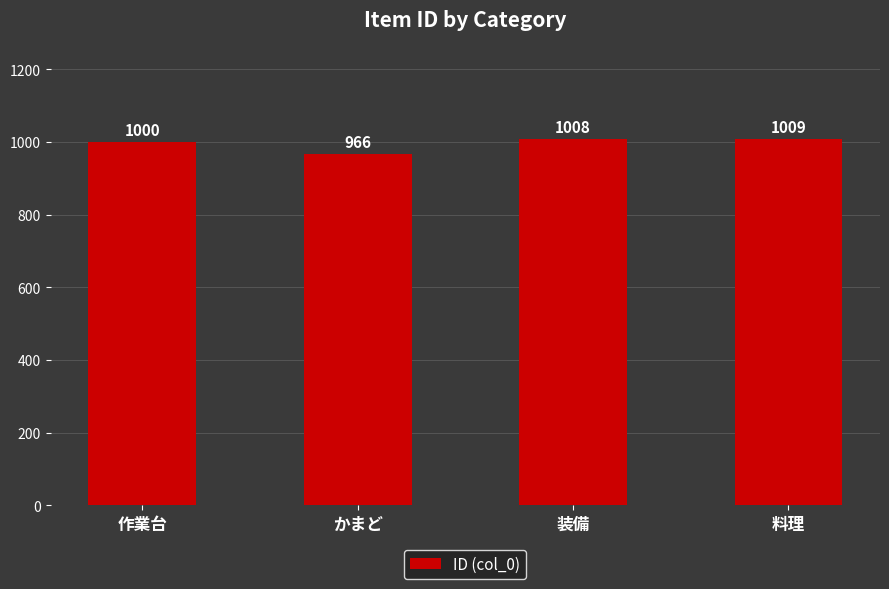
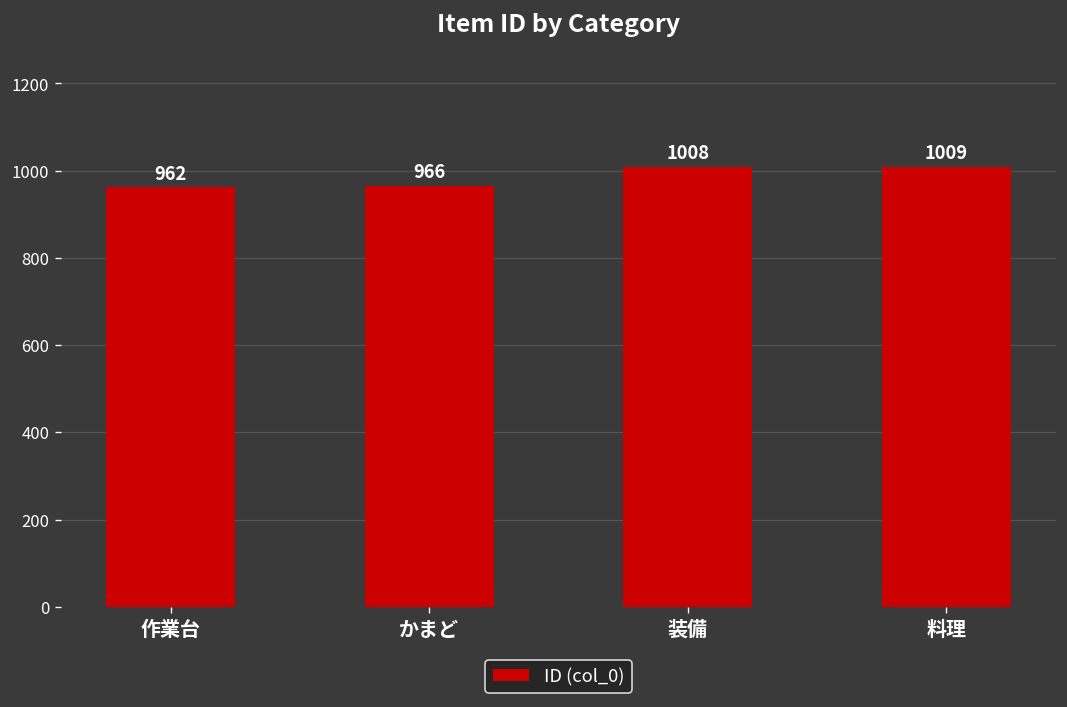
  {
-   "作業台": 1000,
+   "作業台": 962,
    "かまど": 966,
    "装備": 1008,
    "料理": 1009
  }
